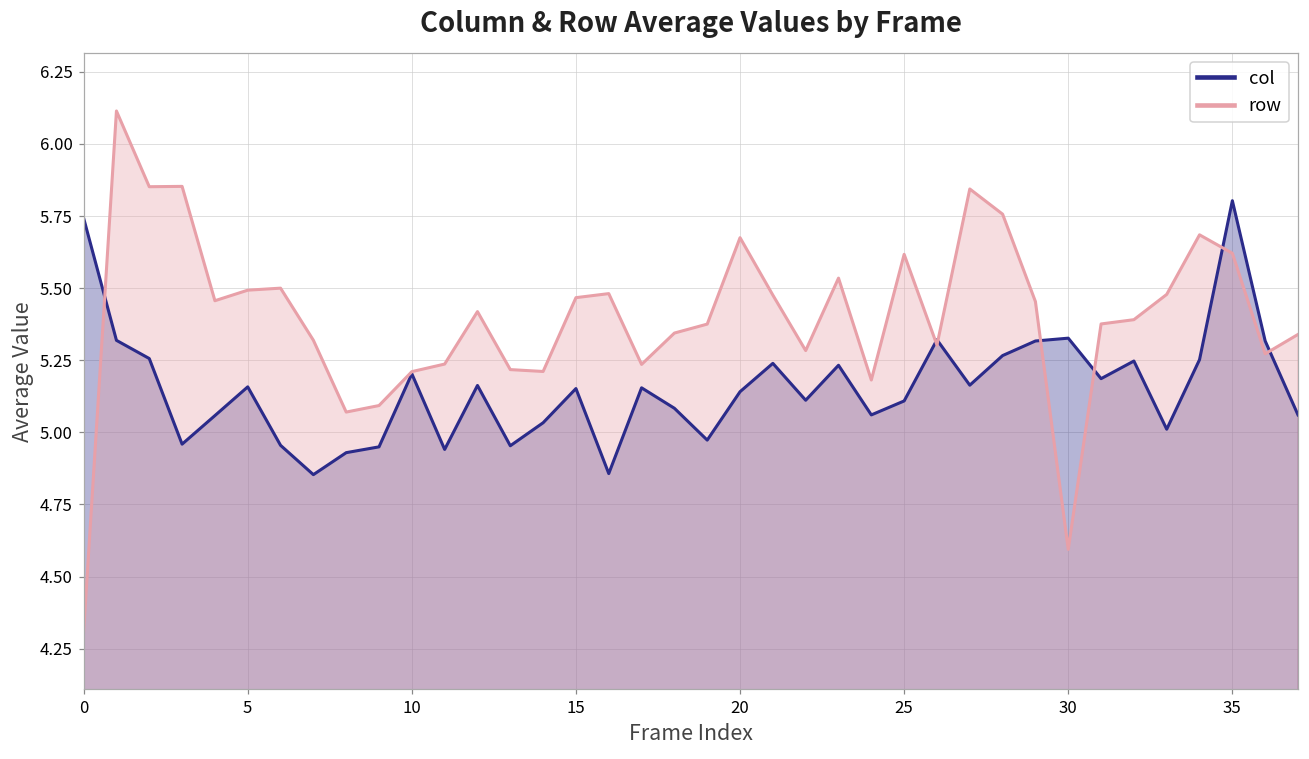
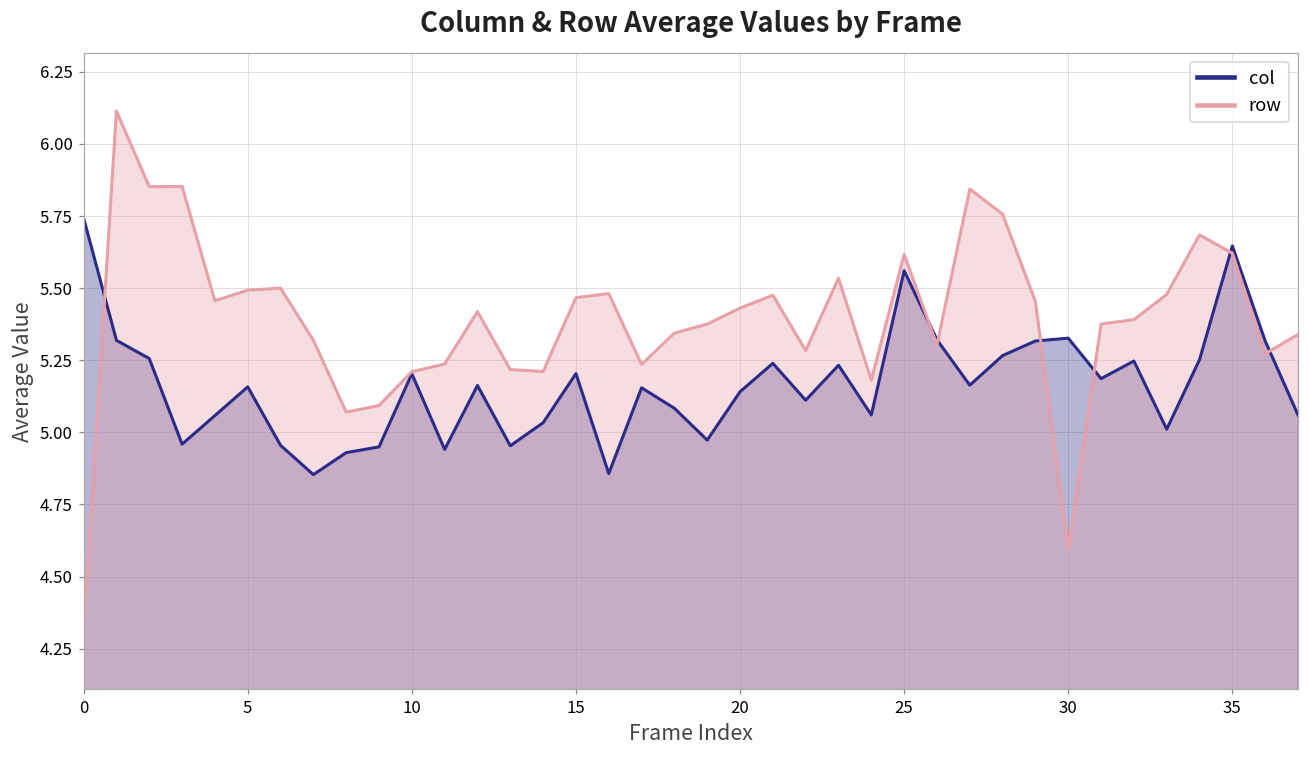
  {
    "col": {
      "0": 5.74,
      "5": 5.16,
-     "15": 5.15,
+     "15": 5.20,
      "20": 5.14,
-     "25": 5.11,
+     "25": 5.56,
      "30": 5.33,
-     "35": 5.80
+     "35": 5.65
    },
    "row": {
      "0": 4.31,
      "5": 5.49,
      "15": 5.47,
-     "20": 5.67,
+     "20": 5.43,
      "25": 5.62,
      "30": 4.59,
      "35": 5.62
    }
  }
